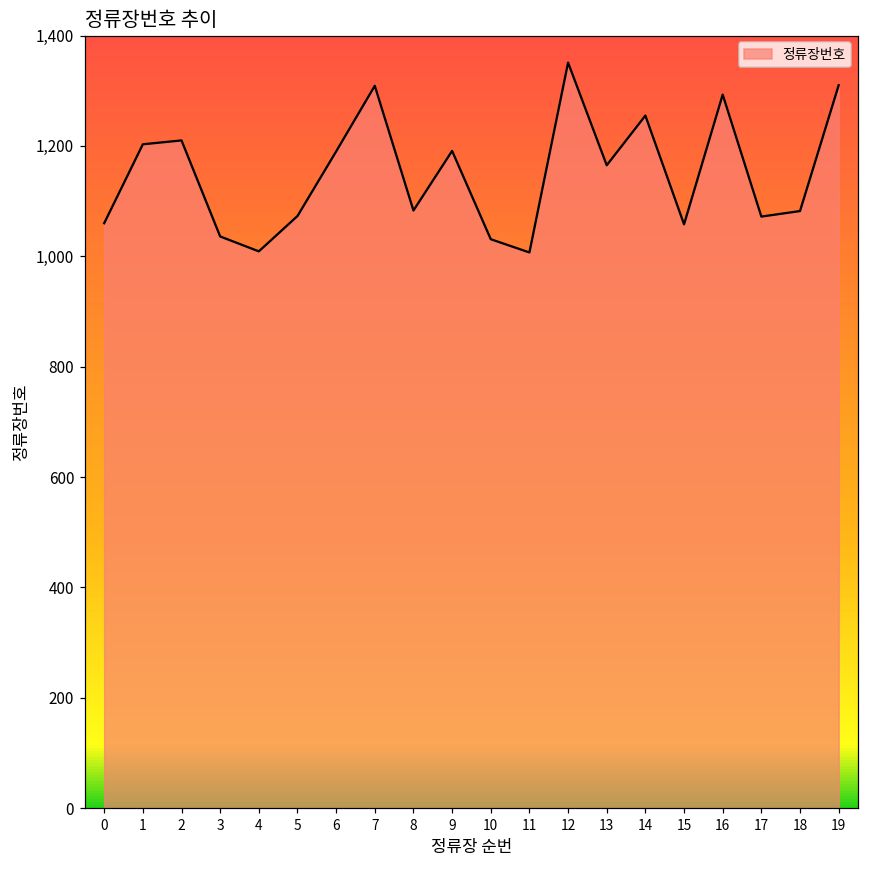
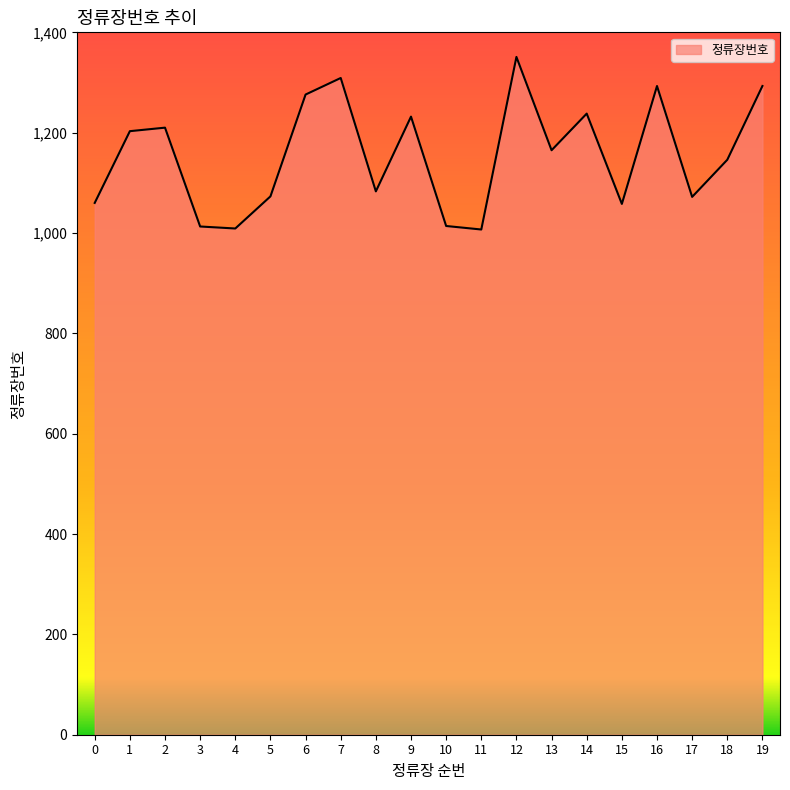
  {
    "0": "1,060",
    "1": "1,200",
    "2": "1,210",
-   "3": "1,040",
+   "3": "1,010",
    "4": "1,010",
    "5": "1,070",
-   "6": "1,190",
+   "6": "1,280",
    "7": "1,310",
    "8": "1,080",
-   "9": "1,190",
-   "10": "1,030",
+   "9": "1,230",
+   "10": "1,010",
    "11": "1,010",
    "12": "1,350",
    "13": "1,170",
-   "14": "1,260",
+   "14": "1,240",
    "15": "1,060",
    "16": "1,290",
    "17": "1,070",
-   "18": "1,080",
-   "19": "1,310"
+   "18": "1,150",
+   "19": "1,290"
  }
